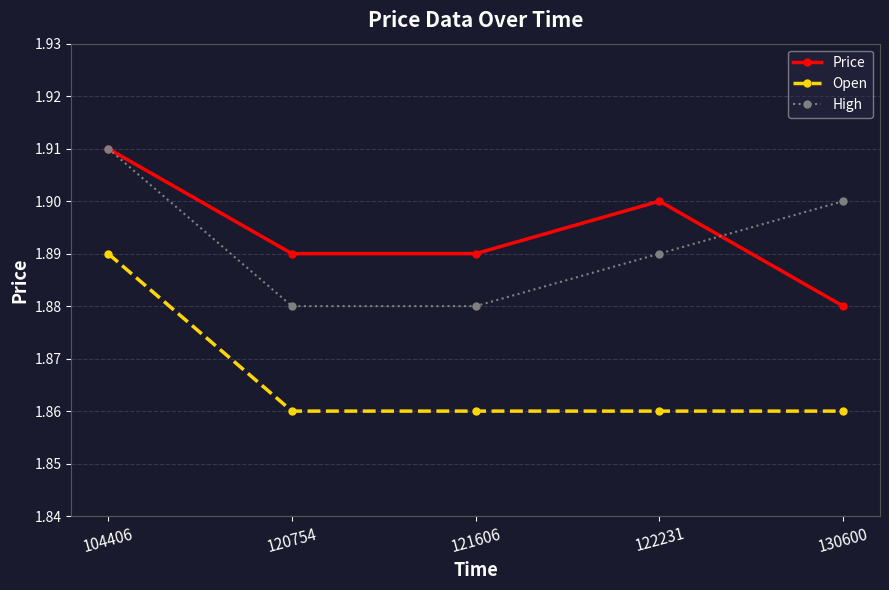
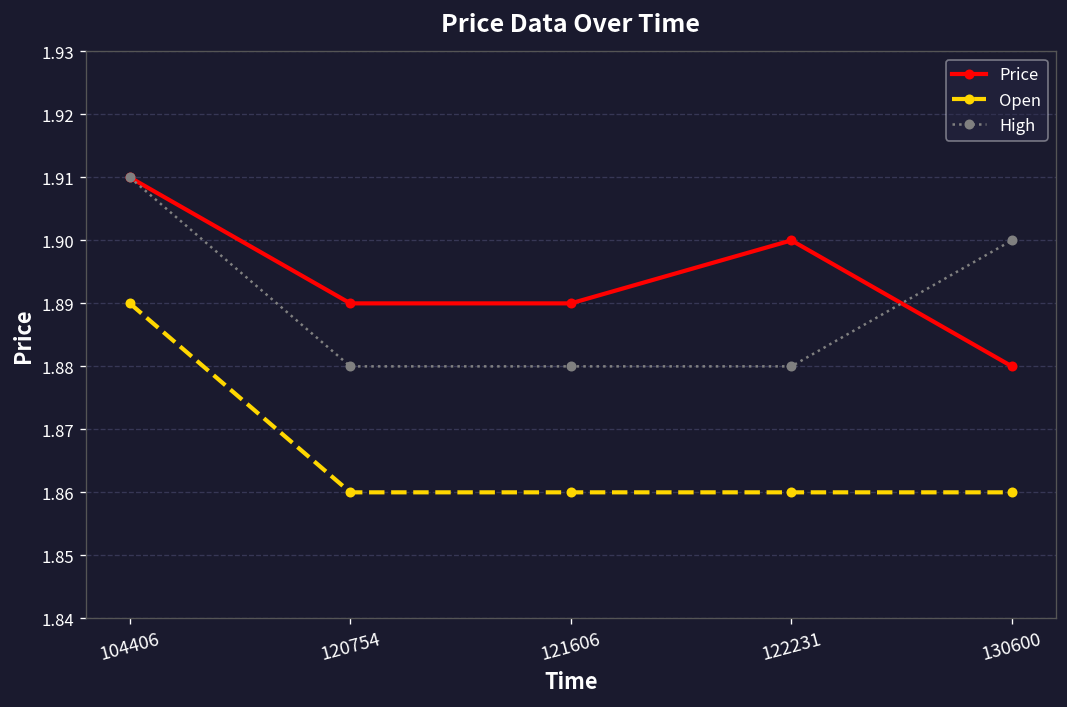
  {
    "Price": {
      "120754": 1.89,
      "121606": 1.89,
      "122231": 1.90,
      "130600": 1.88
    },
    "Open": {
      "104406": 1.89,
      "120754": 1.86,
      "121606": 1.86,
      "122231": 1.86,
      "130600": 1.86
    },
    "High": {
      "120754": 1.88,
      "121606": 1.88,
-     "122231": 1.89,
+     "122231": 1.88,
      "130600": 1.90
    }
  }
